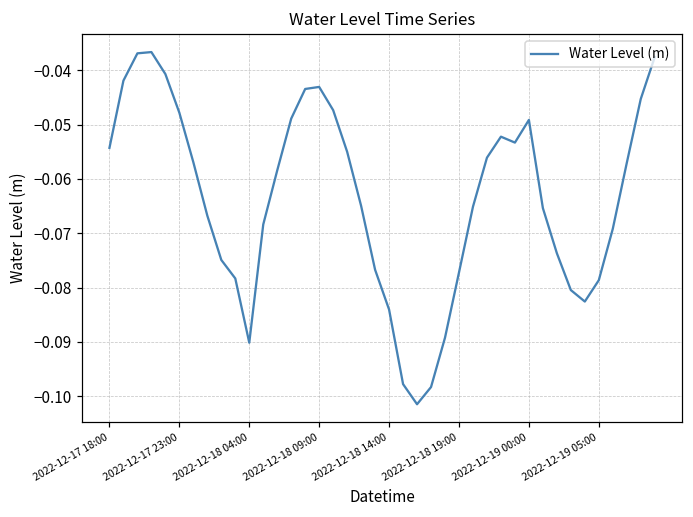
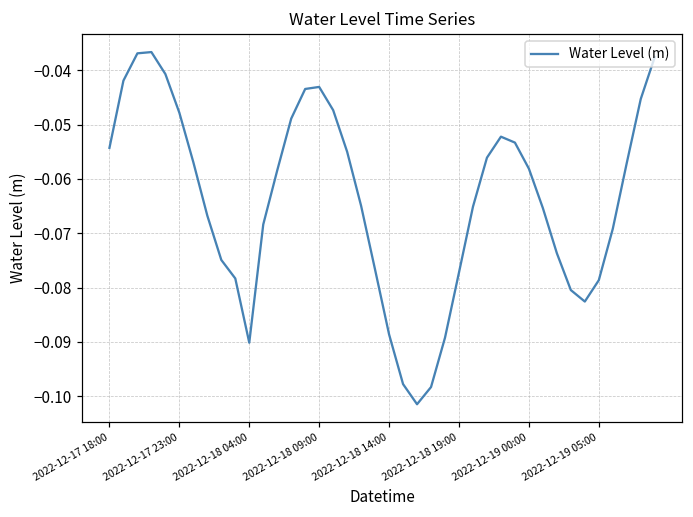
  {
    "2022-12-17 18:00": -0.054,
    "2022-12-17 23:00": -0.048,
    "2022-12-18 04:00": -0.090,
    "2022-12-18 09:00": -0.043,
-   "2022-12-18 14:00": -0.084,
+   "2022-12-18 14:00": -0.089,
    "2022-12-18 19:00": -0.077,
-   "2022-12-19 00:00": -0.049,
+   "2022-12-19 00:00": -0.058,
    "2022-12-19 05:00": -0.079
  }
